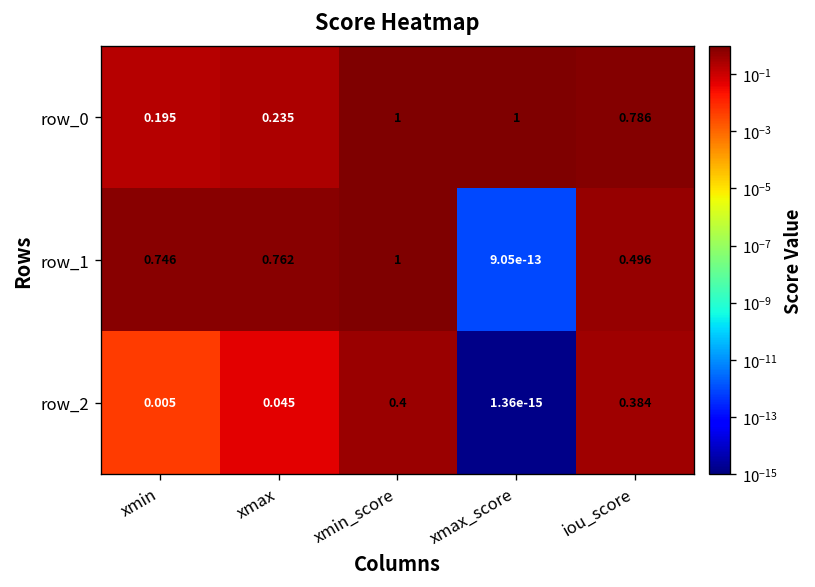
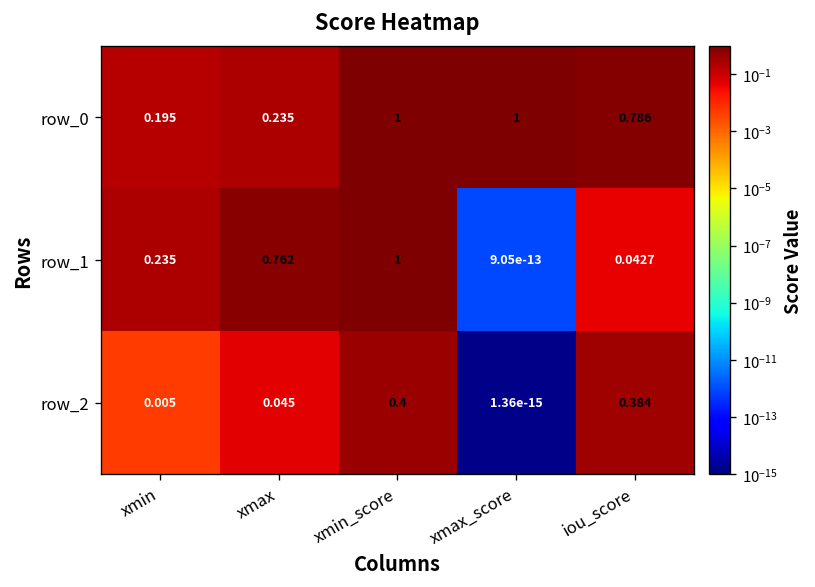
  {
    "row_0": {
      "xmin": "0.195",
      "xmax": "0.235",
      "xmin_score": "1",
      "xmax_score": "1",
      "iou_score": "0.786"
    },
    "row_1": {
-     "xmin": "0.746",
+     "xmin": "0.235",
      "xmax": "0.762",
      "xmin_score": "1",
      "xmax_score": "9.05e-13",
-     "iou_score": "0.496"
+     "iou_score": "0.0427"
    },
    "row_2": {
      "xmin": "0.005",
      "xmax": "0.045",
      "xmin_score": "0.4",
      "xmax_score": "1.36e-15",
      "iou_score": "0.384"
    }
  }
